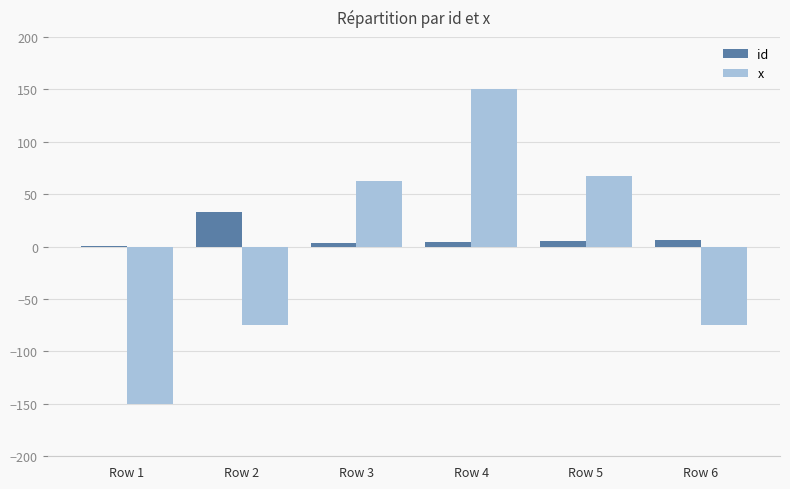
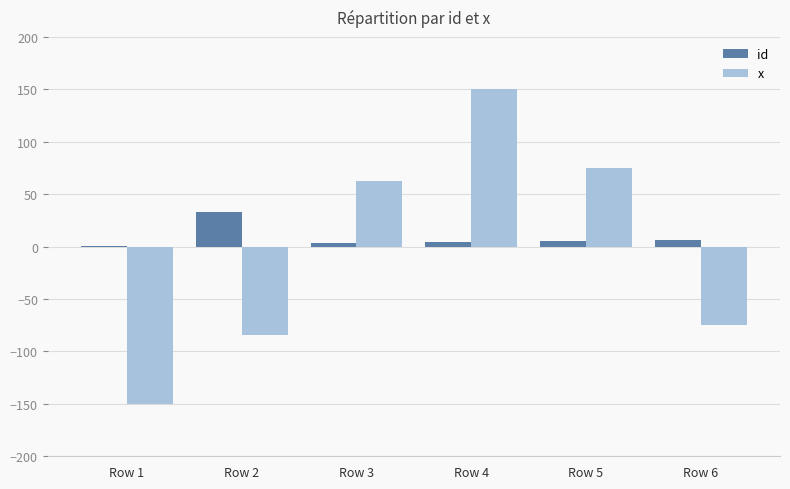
  {
    "id": {
      "Row 2": 33,
      "Row 3": 3,
      "Row 4": 4,
      "Row 5": 5,
      "Row 6": 6
    },
    "x": {
      "Row 1": -150,
-     "Row 2": -75,
+     "Row 2": -84,
      "Row 3": 63,
      "Row 4": 150,
-     "Row 5": 67,
+     "Row 5": 75,
      "Row 6": -75
    }
  }
